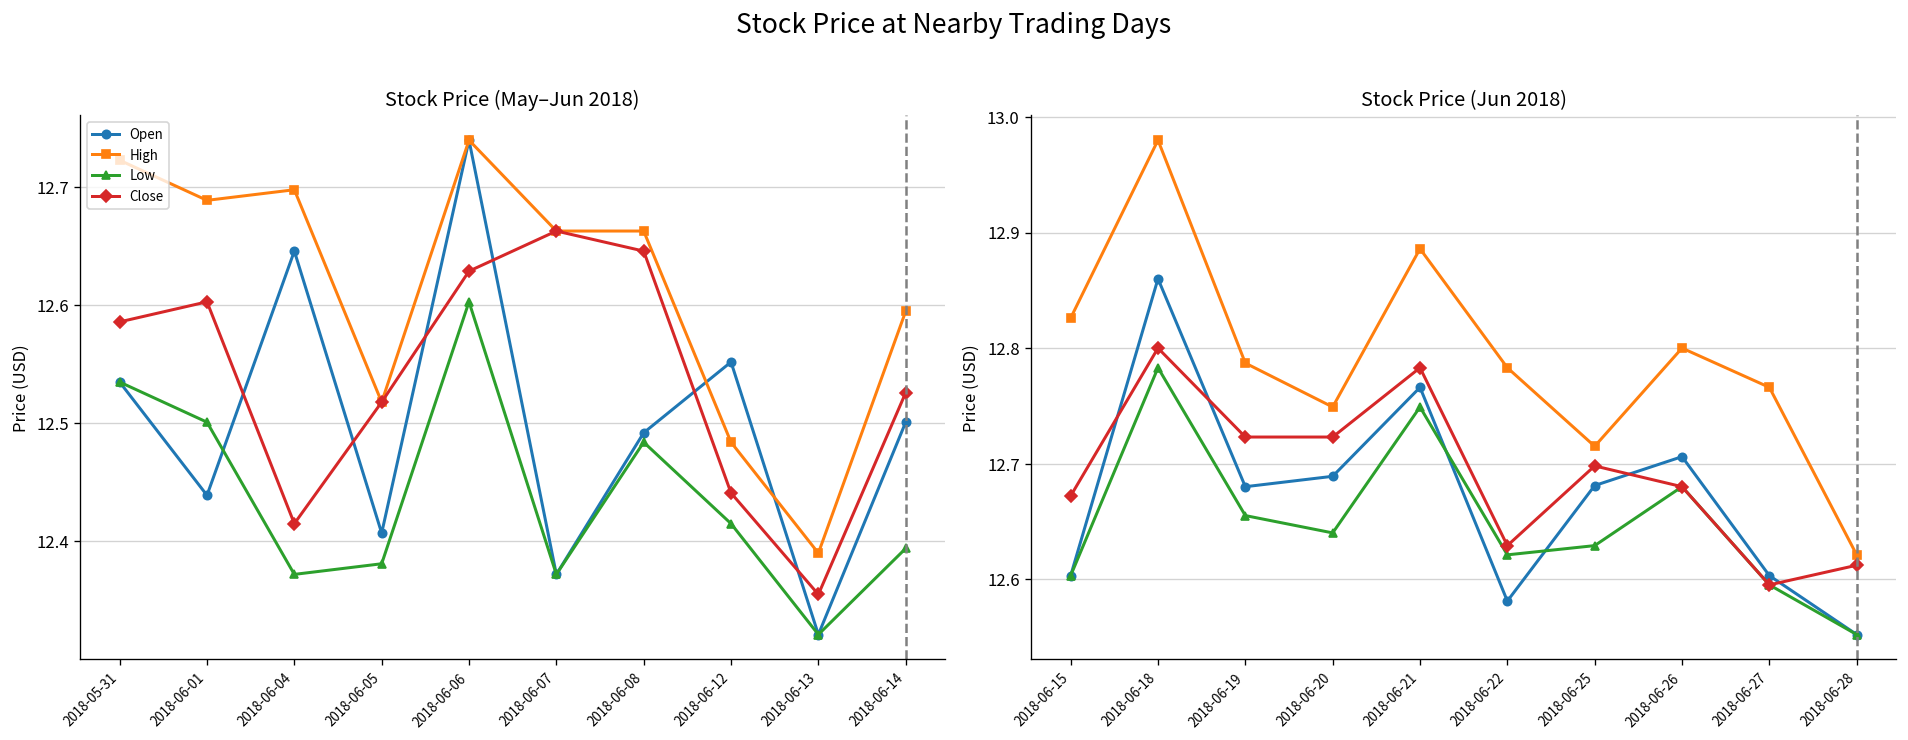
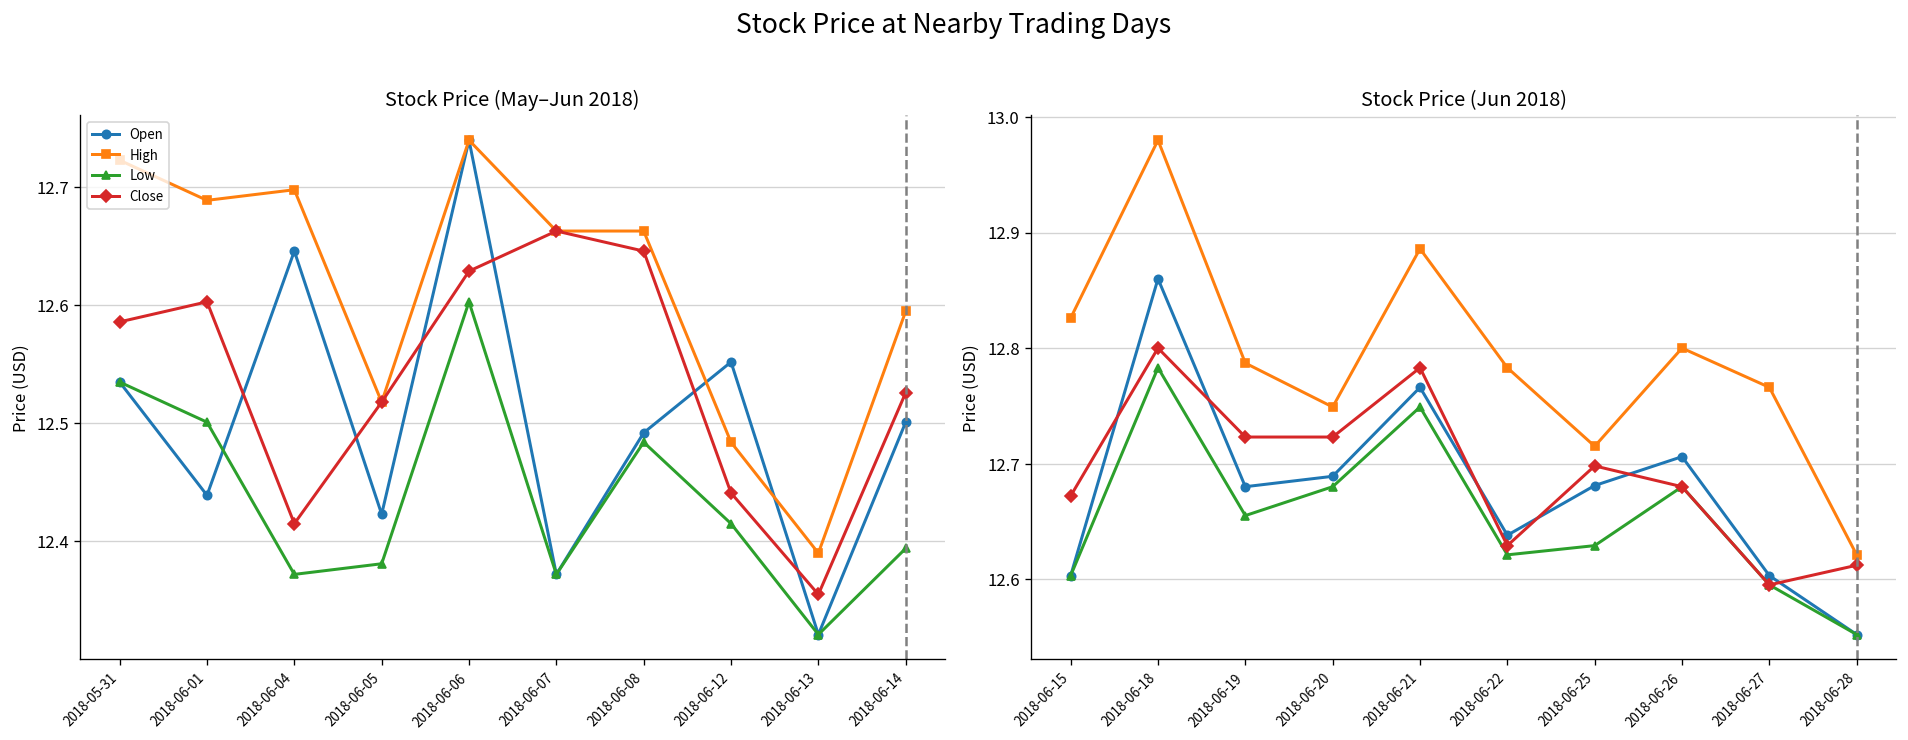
  {
    "Stock Price (May–Jun 2018)": {
      "Open": {
        "2018-06-01": 12.44,
        "2018-06-04": 12.65,
-       "2018-06-05": 12.41,
+       "2018-06-05": 12.42,
        "2018-06-08": 12.49,
        "2018-06-12": 12.55,
        "2018-06-14": 12.50
      },
      "High": {
        "2018-06-01": 12.69,
        "2018-06-04": 12.70,
        "2018-06-08": 12.66,
        "2018-06-12": 12.48,
        "2018-06-13": 12.39,
        "2018-06-14": 12.60
      },
      "Low": {
        "2018-06-01": 12.50,
        "2018-06-04": 12.37,
        "2018-06-05": 12.38,
        "2018-06-06": 12.60,
        "2018-06-08": 12.48,
        "2018-06-12": 12.42,
        "2018-06-14": 12.39
      },
      "Close": {
        "2018-05-31": 12.59,
        "2018-06-01": 12.60,
        "2018-06-04": 12.42,
        "2018-06-06": 12.63,
        "2018-06-08": 12.65,
        "2018-06-12": 12.44,
        "2018-06-13": 12.36,
        "2018-06-14": 12.53
      }
    },
    "Stock Price (Jun 2018)": {
      "Open": {
        "2018-06-18": 12.86,
        "2018-06-19": 12.68,
        "2018-06-20": 12.69,
        "2018-06-21": 12.77,
-       "2018-06-22": 12.58,
+       "2018-06-22": 12.64,
        "2018-06-25": 12.68,
        "2018-06-26": 12.71,
        "2018-06-27": 12.60
      },
      "High": {
        "2018-06-15": 12.83,
        "2018-06-18": 12.98,
        "2018-06-19": 12.79,
        "2018-06-20": 12.75,
        "2018-06-21": 12.89,
        "2018-06-22": 12.78,
        "2018-06-25": 12.72,
        "2018-06-26": 12.80,
        "2018-06-27": 12.77,
        "2018-06-28": 12.62
      },
      "Low": {
        "2018-06-18": 12.78,
        "2018-06-19": 12.66,
-       "2018-06-20": 12.64,
+       "2018-06-20": 12.68,
        "2018-06-21": 12.75,
        "2018-06-22": 12.62,
        "2018-06-25": 12.63
      },
      "Close": {
        "2018-06-15": 12.67,
        "2018-06-18": 12.80,
        "2018-06-19": 12.72,
        "2018-06-20": 12.72,
        "2018-06-21": 12.78,
        "2018-06-22": 12.63,
        "2018-06-25": 12.70,
        "2018-06-28": 12.61
      }
    }
  }
